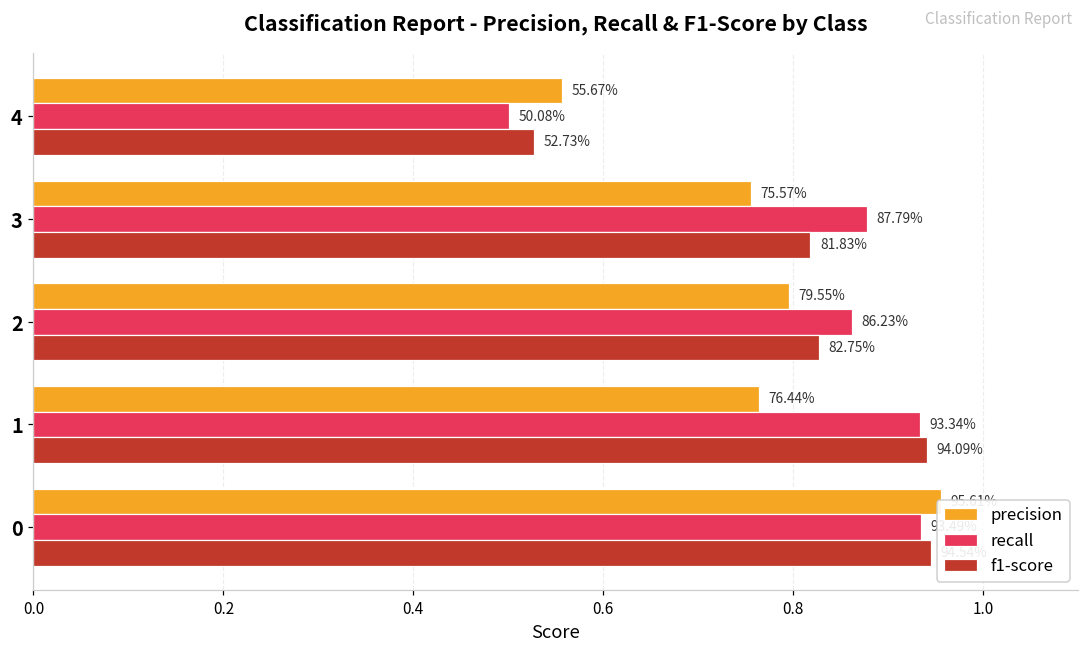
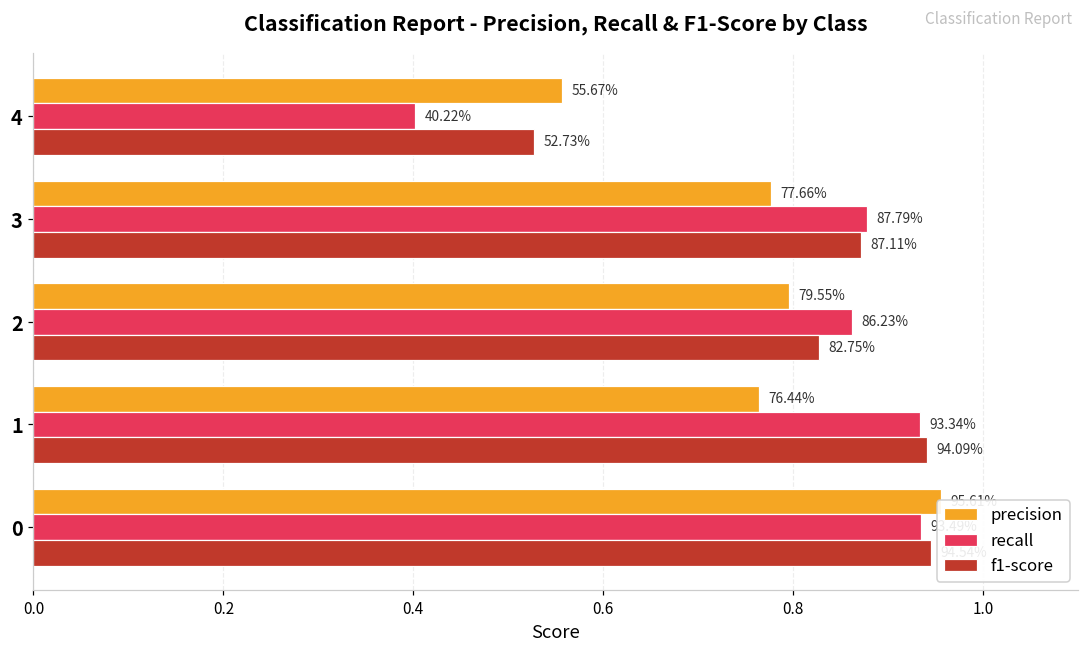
  {
    "precision": {
      "4": "55.67%",
-     "3": "75.57%",
+     "3": "77.66%",
      "2": "79.55%",
      "1": "76.44%"
    },
    "recall": {
-     "4": "50.08%",
+     "4": "40.22%",
      "3": "87.79%",
      "2": "86.23%",
      "1": "93.34%"
    },
    "f1-score": {
      "4": "52.73%",
-     "3": "81.83%",
+     "3": "87.11%",
      "2": "82.75%",
      "1": "94.09%"
    }
  }
